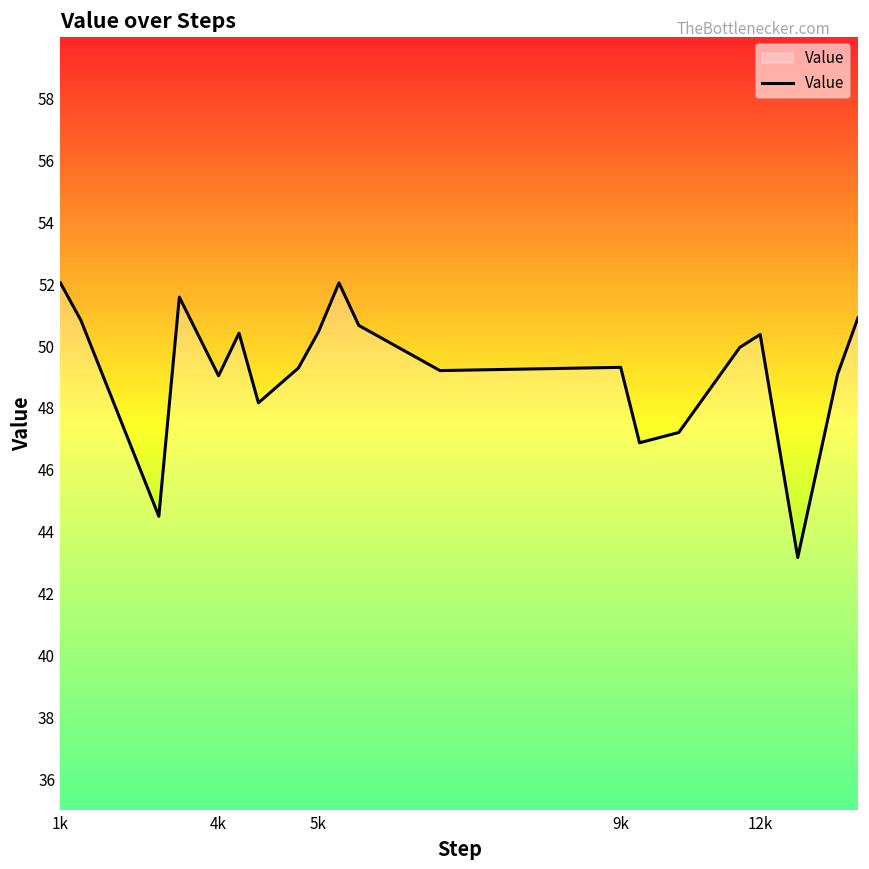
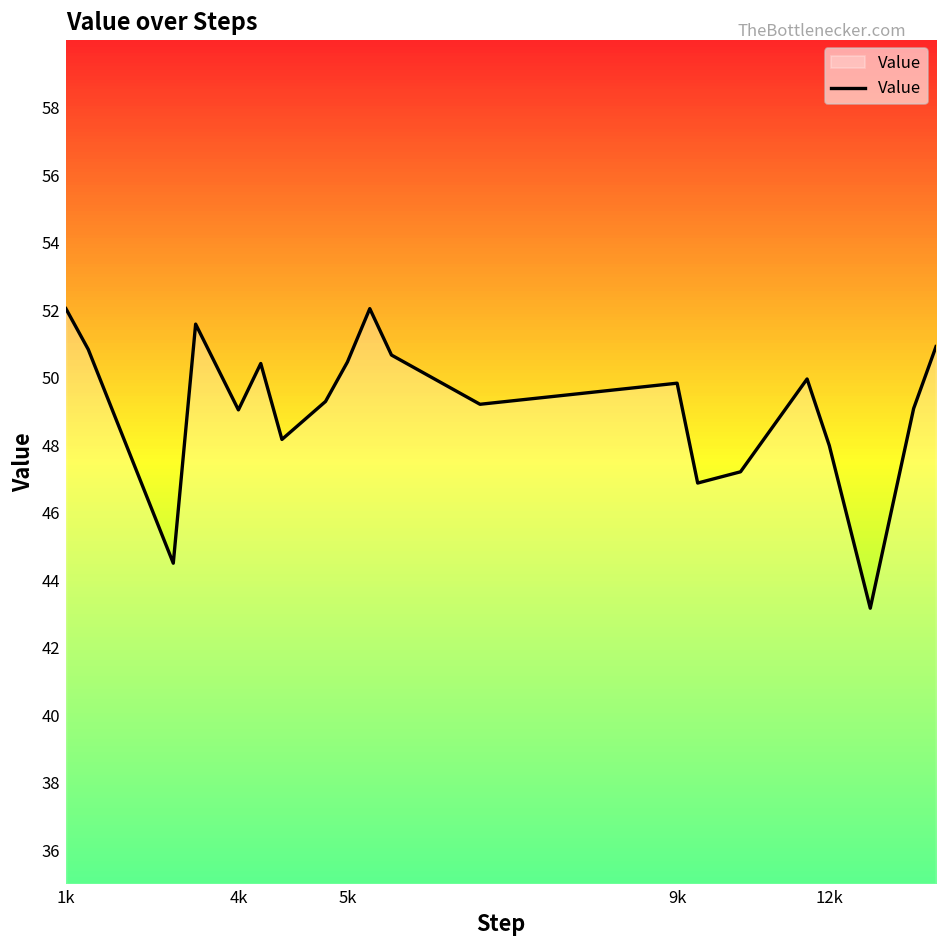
  {
    "1k": 52.0,
    "4k": 49.0,
    "5k": 50.5,
-   "9k": 49.3,
-   "12k": 50.4
+   "9k": 49.8,
+   "12k": 48.0
  }
